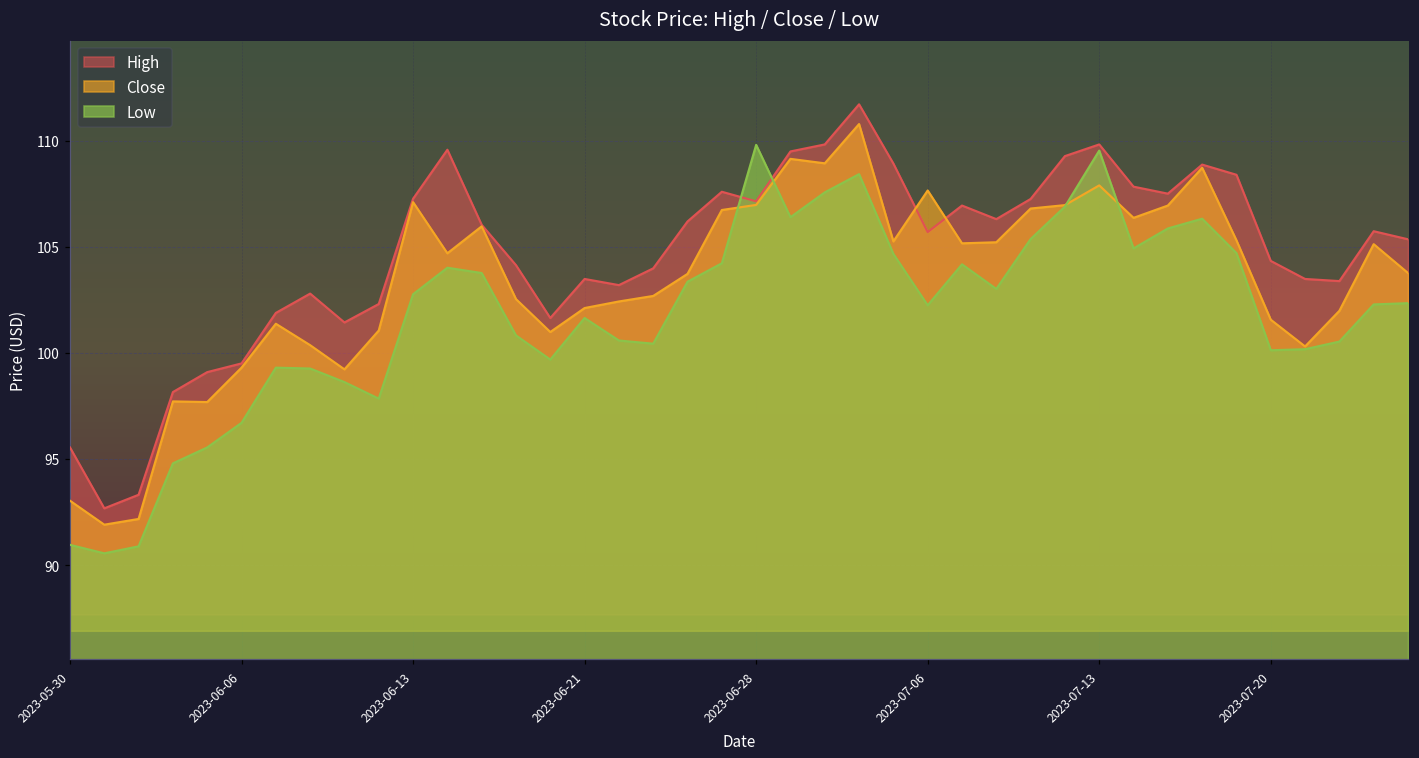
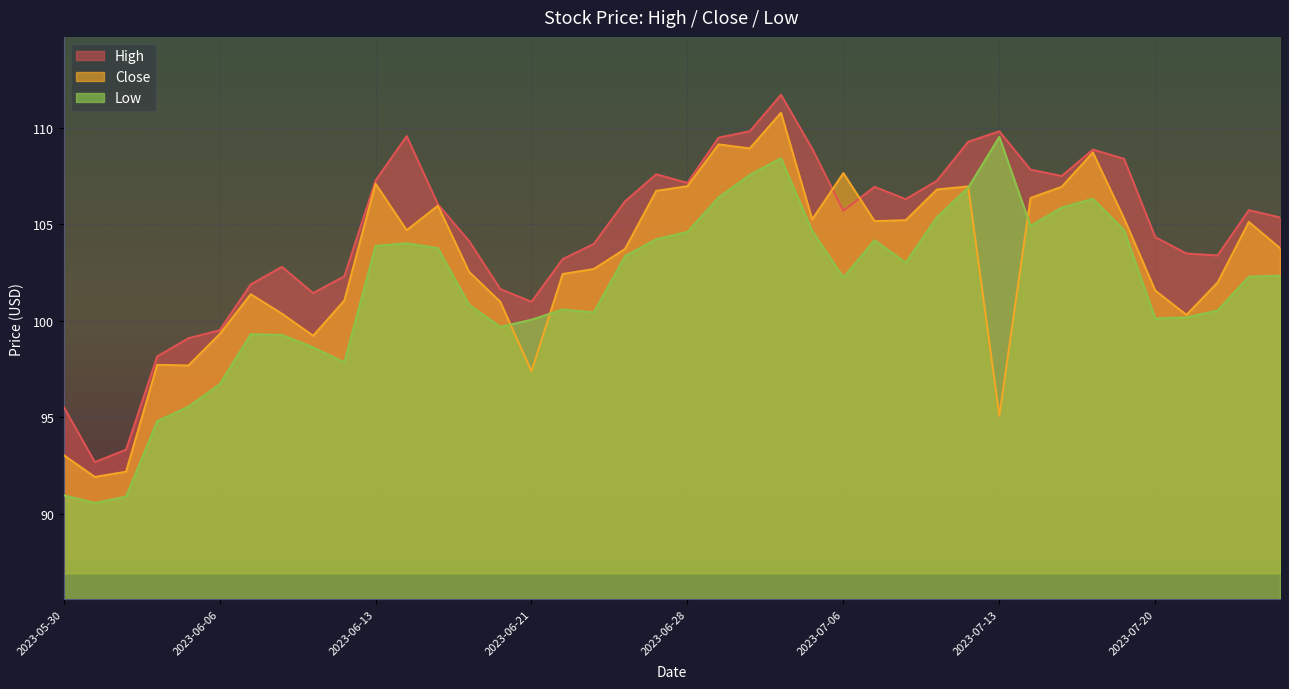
  {
    "High": {
      "2023-05-30": 95.5,
      "2023-06-06": 99.5,
      "2023-06-13": 107.3,
-     "2023-06-21": 103.5,
+     "2023-06-21": 101.0,
      "2023-06-28": 107.1,
      "2023-07-06": 105.7,
      "2023-07-13": 109.8,
      "2023-07-20": 104.3
    },
    "Close": {
      "2023-05-30": 93.0,
      "2023-06-06": 99.3,
      "2023-06-13": 107.1,
-     "2023-06-21": 102.1,
+     "2023-06-21": 97.4,
      "2023-06-28": 107.0,
      "2023-07-06": 107.7,
-     "2023-07-13": 107.9,
+     "2023-07-13": 95.1,
      "2023-07-20": 101.6
    },
    "Low": {
      "2023-05-30": 91.0,
      "2023-06-06": 96.7,
-     "2023-06-13": 102.8,
-     "2023-06-21": 101.6,
-     "2023-06-28": 109.8,
+     "2023-06-13": 103.9,
+     "2023-06-21": 100.1,
+     "2023-06-28": 104.6,
      "2023-07-06": 102.2,
      "2023-07-13": 109.5,
      "2023-07-20": 100.1
    }
  }
